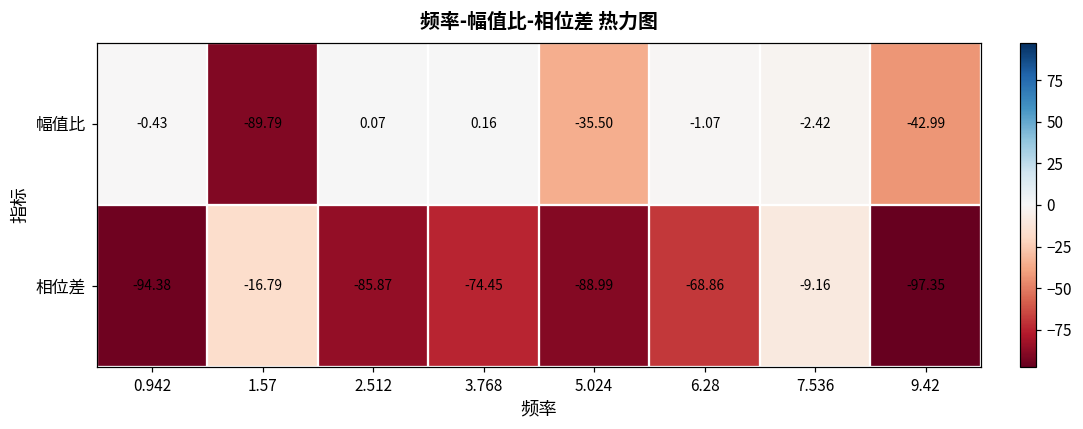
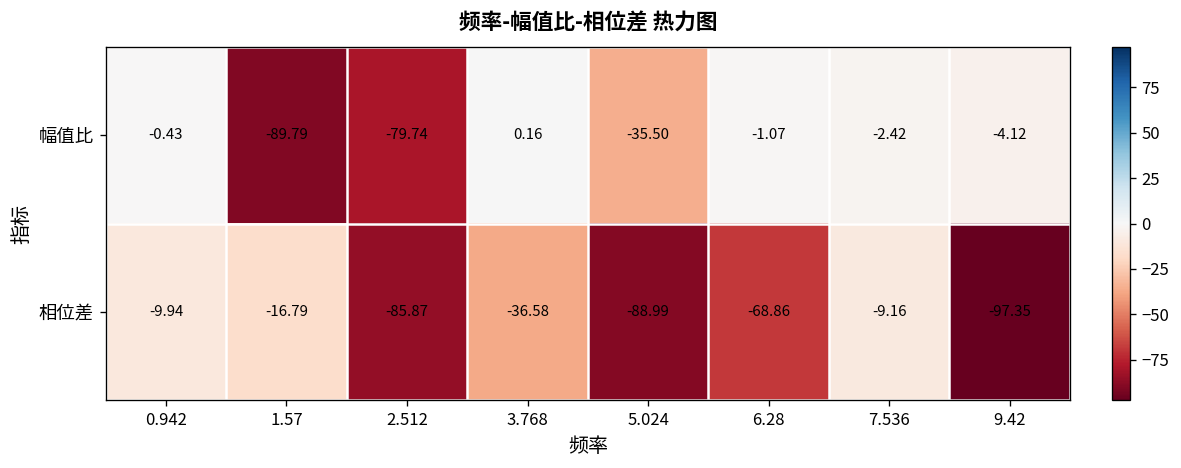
  {
    "幅值比": {
      "0.942": -0.43,
      "1.57": -89.79,
-     "2.512": 0.07,
+     "2.512": -79.74,
      "3.768": 0.16,
      "5.024": -35.50,
      "6.28": -1.07,
      "7.536": -2.42,
-     "9.42": -42.99
+     "9.42": -4.12
    },
    "相位差": {
-     "0.942": -94.38,
+     "0.942": -9.94,
      "1.57": -16.79,
      "2.512": -85.87,
-     "3.768": -74.45,
+     "3.768": -36.58,
      "5.024": -88.99,
      "6.28": -68.86,
      "7.536": -9.16,
      "9.42": -97.35
    }
  }
